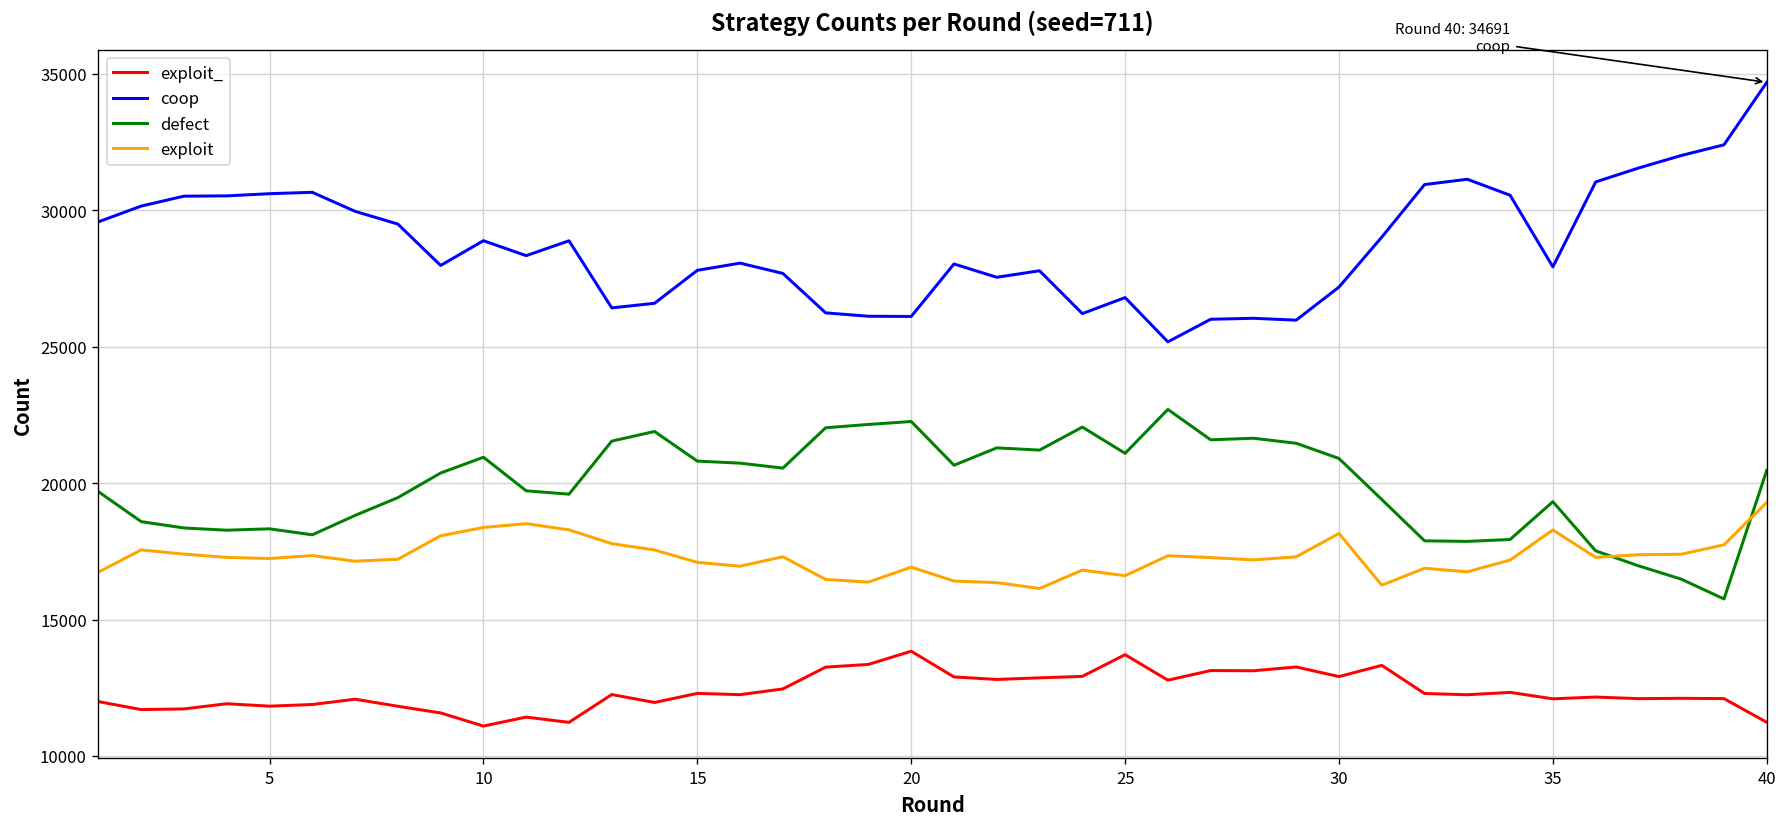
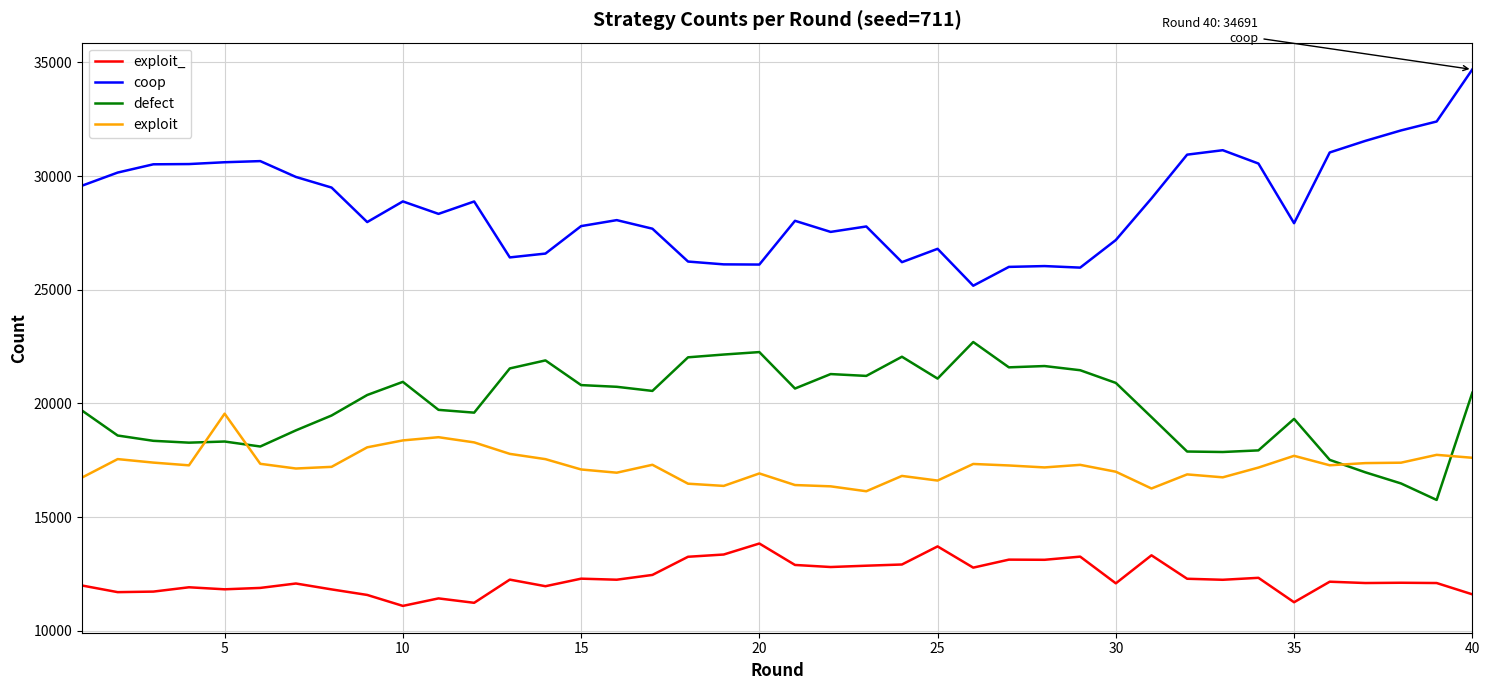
  {
    "exploit_": {
      "5": 11800,
      "10": 11100,
      "15": 12300,
      "20": 13800,
      "25": 13700,
-     "30": 12900,
-     "35": 12100,
-     "40": 11200
+     "30": 12100,
+     "35": 11300,
+     "40": 11600
    },
    "coop": {
      "40": 34691
    },
    "defect": {
      "5": 18300,
      "10": 21000,
      "15": 20800,
      "20": 22300,
      "25": 21100,
      "30": 20900,
      "35": 19300,
      "40": 20500
    },
    "exploit": {
-     "5": 17200,
+     "5": 19600,
      "10": 18400,
      "15": 17100,
      "20": 16900,
      "25": 16600,
-     "30": 18200,
-     "35": 18300,
-     "40": 19300
+     "30": 17000,
+     "35": 17700,
+     "40": 17600
    }
  }
